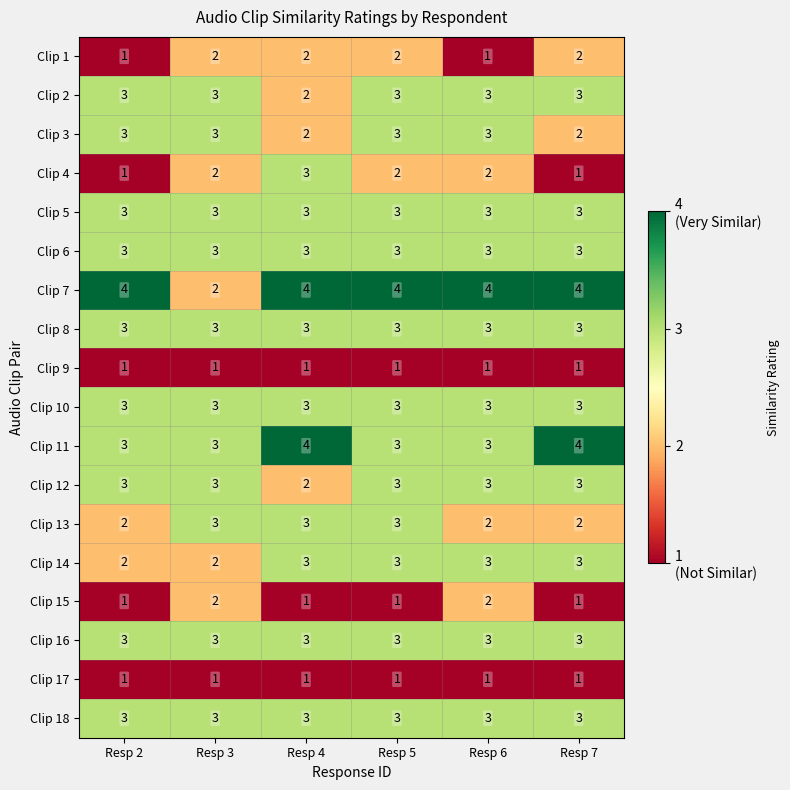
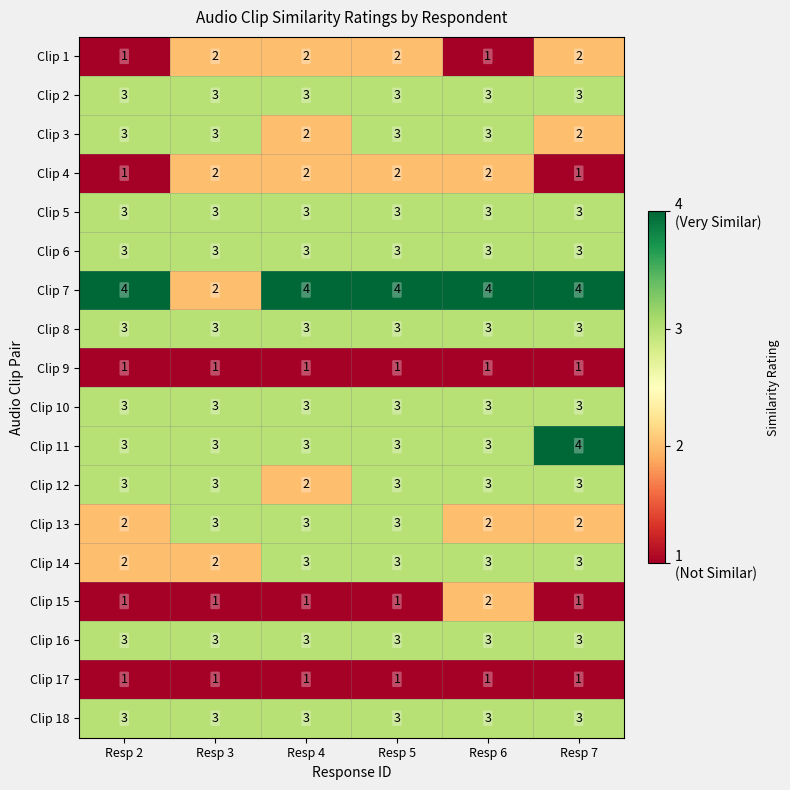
  {
    "Clip 2": {
-     "Resp 4": 2
+     "Resp 4": 3
    },
    "Clip 4": {
-     "Resp 4": 3
+     "Resp 4": 2
    },
    "Clip 11": {
-     "Resp 4": 4
+     "Resp 4": 3
    },
    "Clip 15": {
-     "Resp 3": 2
+     "Resp 3": 1
    }
  }
